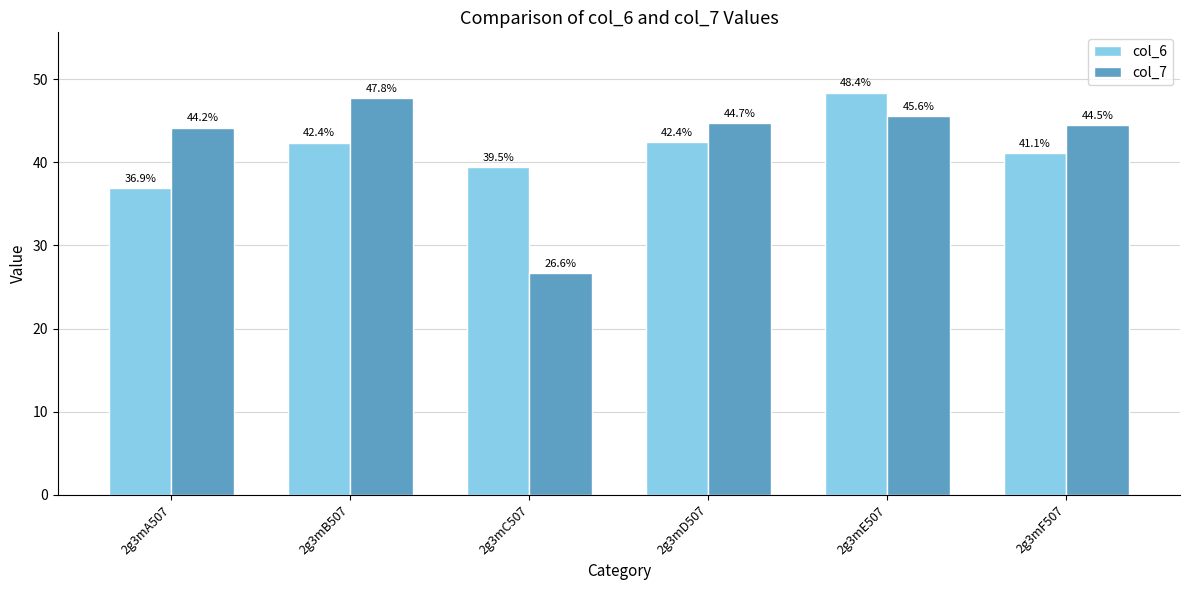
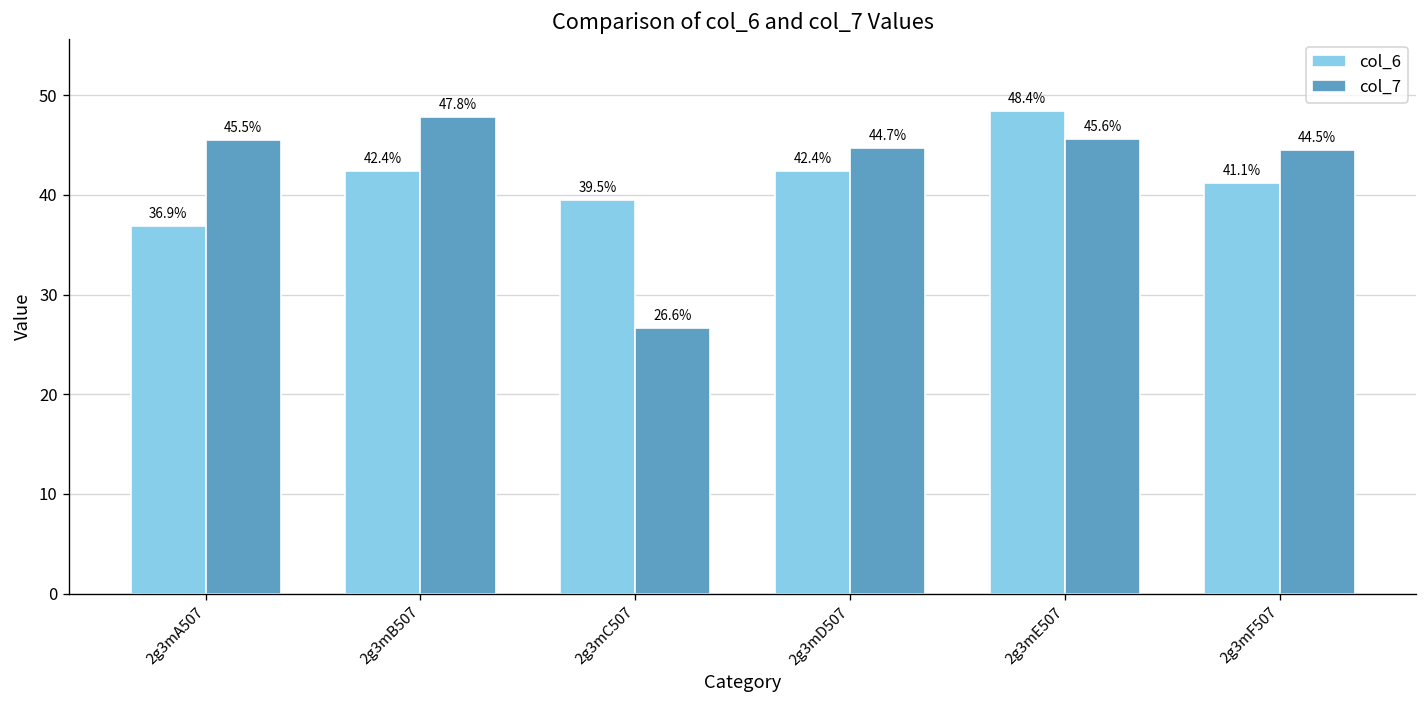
  {
    "col_6": {
      "2g3mA507": "36.9%",
      "2g3mB507": "42.4%",
      "2g3mC507": "39.5%",
      "2g3mD507": "42.4%",
      "2g3mE507": "48.4%",
      "2g3mF507": "41.1%"
    },
    "col_7": {
-     "2g3mA507": "44.2%",
+     "2g3mA507": "45.5%",
      "2g3mB507": "47.8%",
      "2g3mC507": "26.6%",
      "2g3mD507": "44.7%",
      "2g3mE507": "45.6%",
      "2g3mF507": "44.5%"
    }
  }
